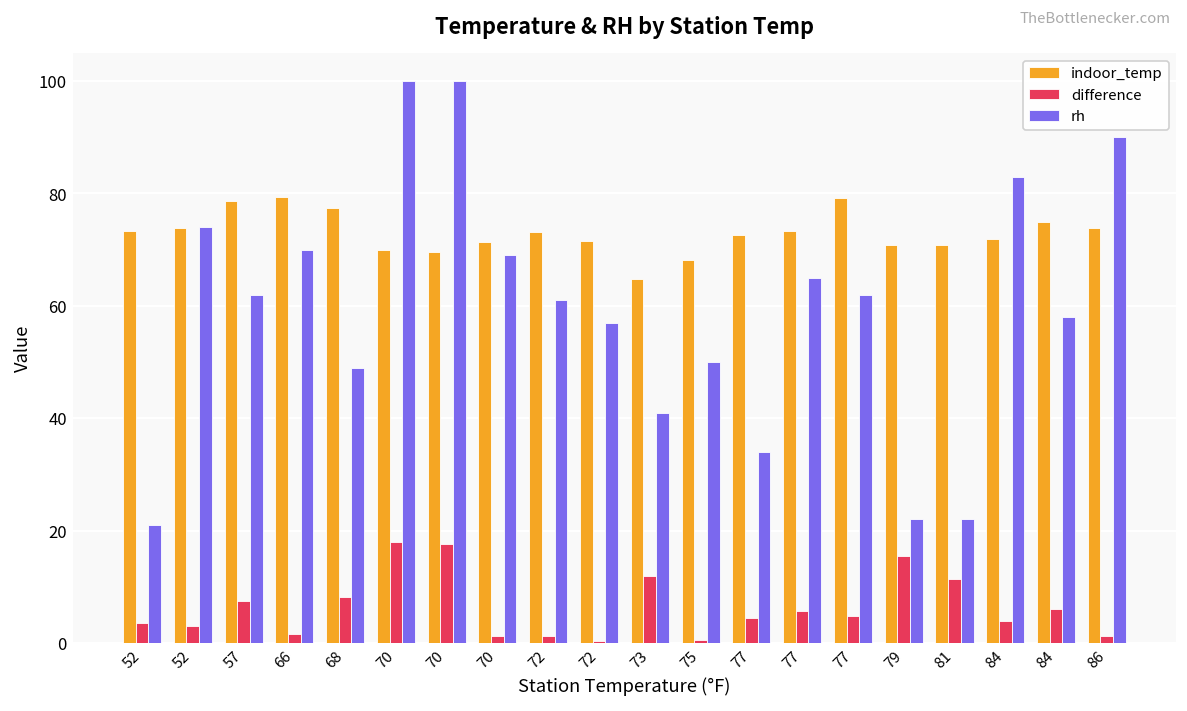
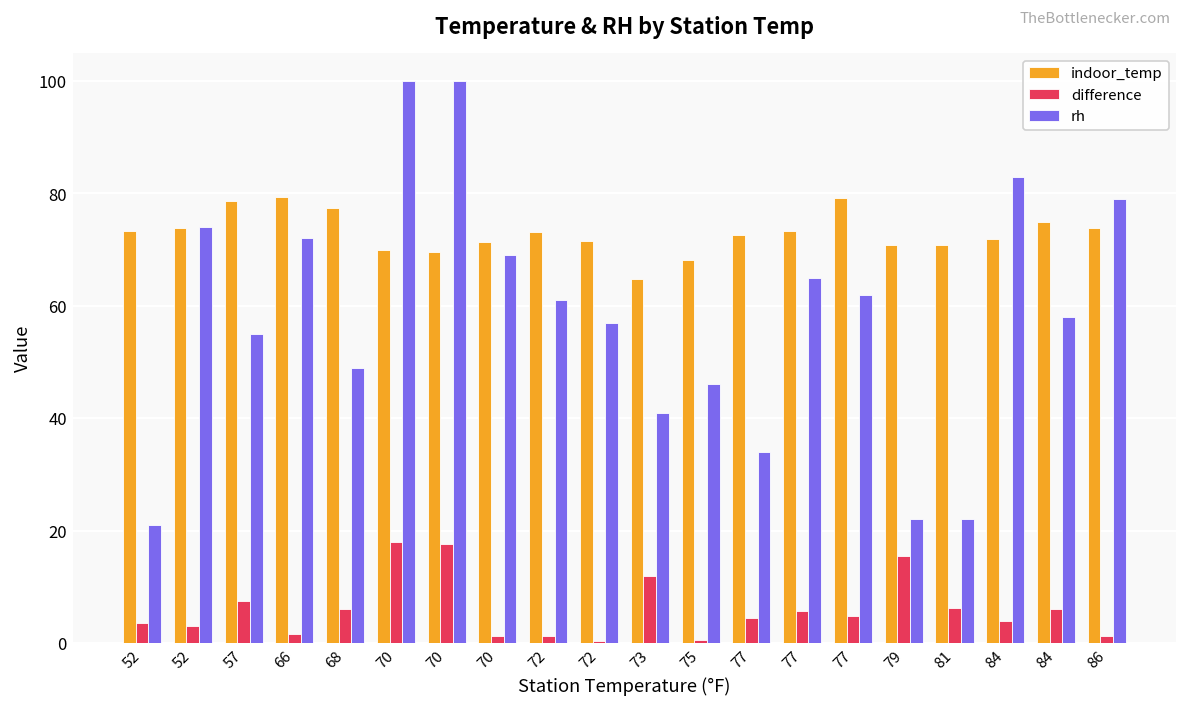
  {
    "indoor_temp": {
      "57": 79,
      "66": 79,
      "68": 78,
      "73": 65,
      "75": 68,
      "79": 71,
      "81": 71,
      "86": 74
    },
    "difference": {
      "57": 7,
      "66": 2,
-     "68": 8,
+     "68": 6,
      "73": 12,
      "79": 15,
-     "81": 11,
+     "81": 6,
      "86": 1
    },
    "rh": {
-     "57": 62,
-     "66": 70,
+     "57": 55,
+     "66": 72,
      "68": 49,
      "73": 41,
-     "75": 50,
+     "75": 46,
      "79": 22,
      "81": 22,
-     "86": 90
+     "86": 79
    }
  }
